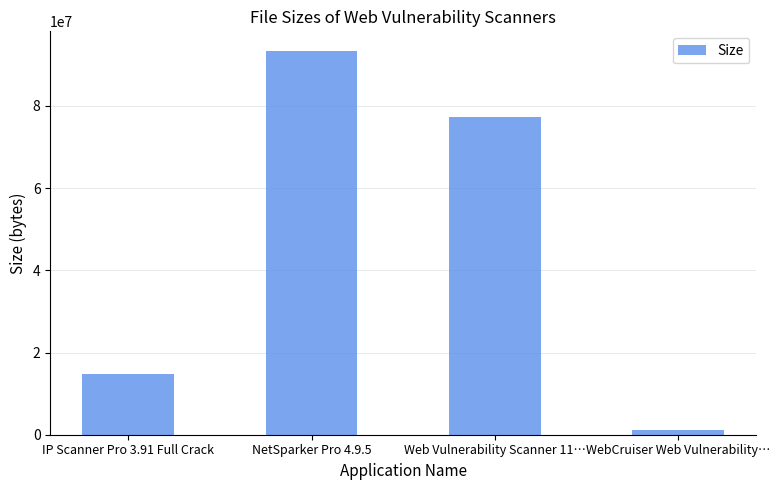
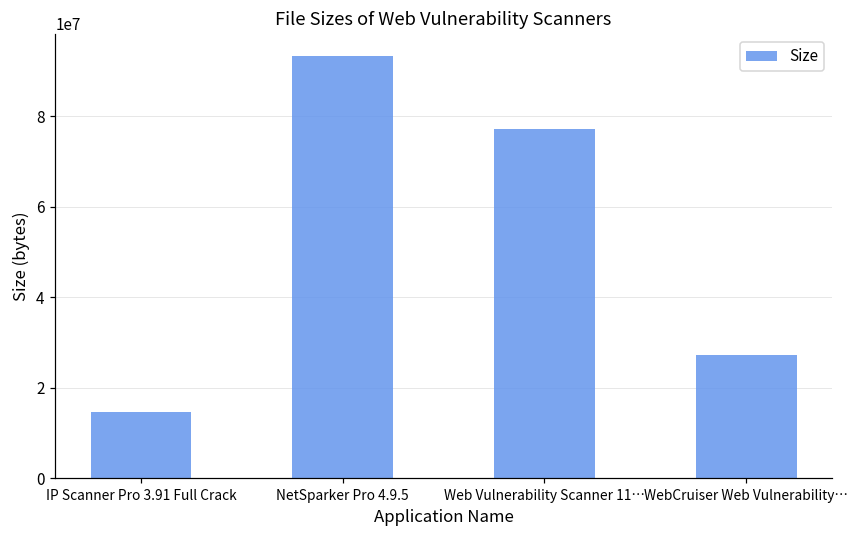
  {
    "IP Scanner Pro 3.91 Full Crack": 15000000,
    "NetSparker Pro 4.9.5": 93000000,
    "Web Vulnerability Scanner 11…": 77000000,
-   "WebCruiser Web Vulnerability…": 1000000
+   "WebCruiser Web Vulnerability…": 27000000
  }
